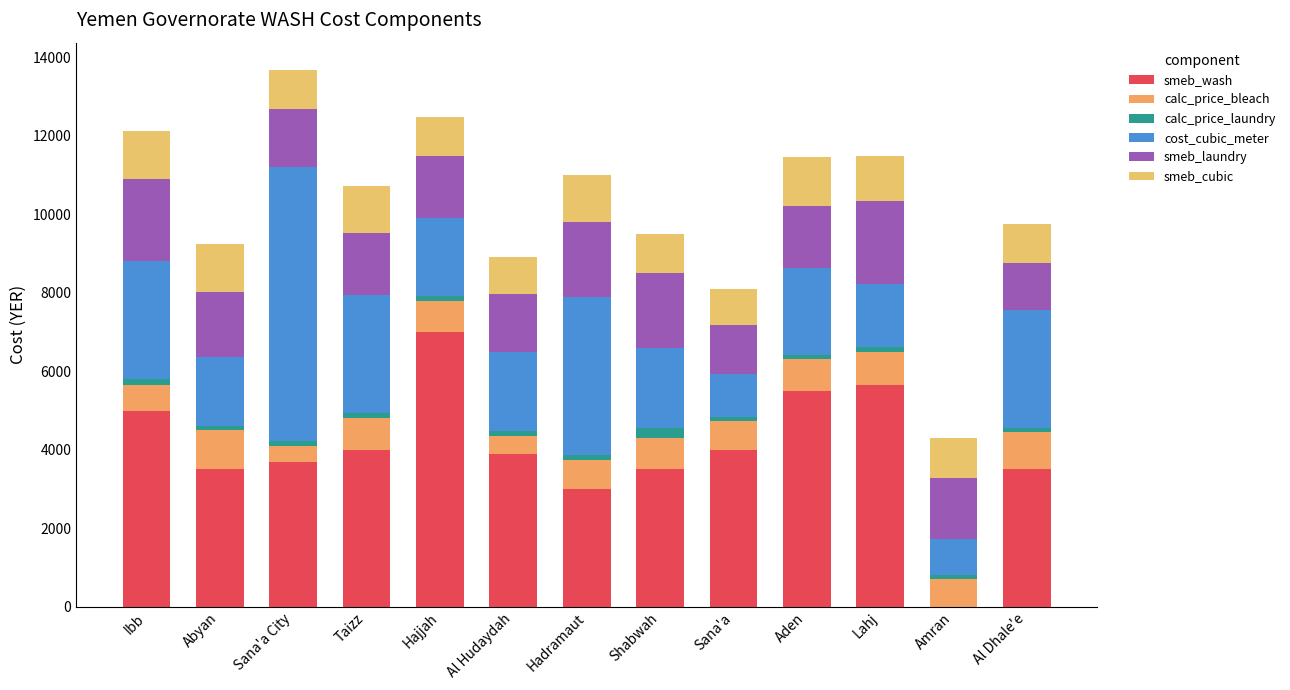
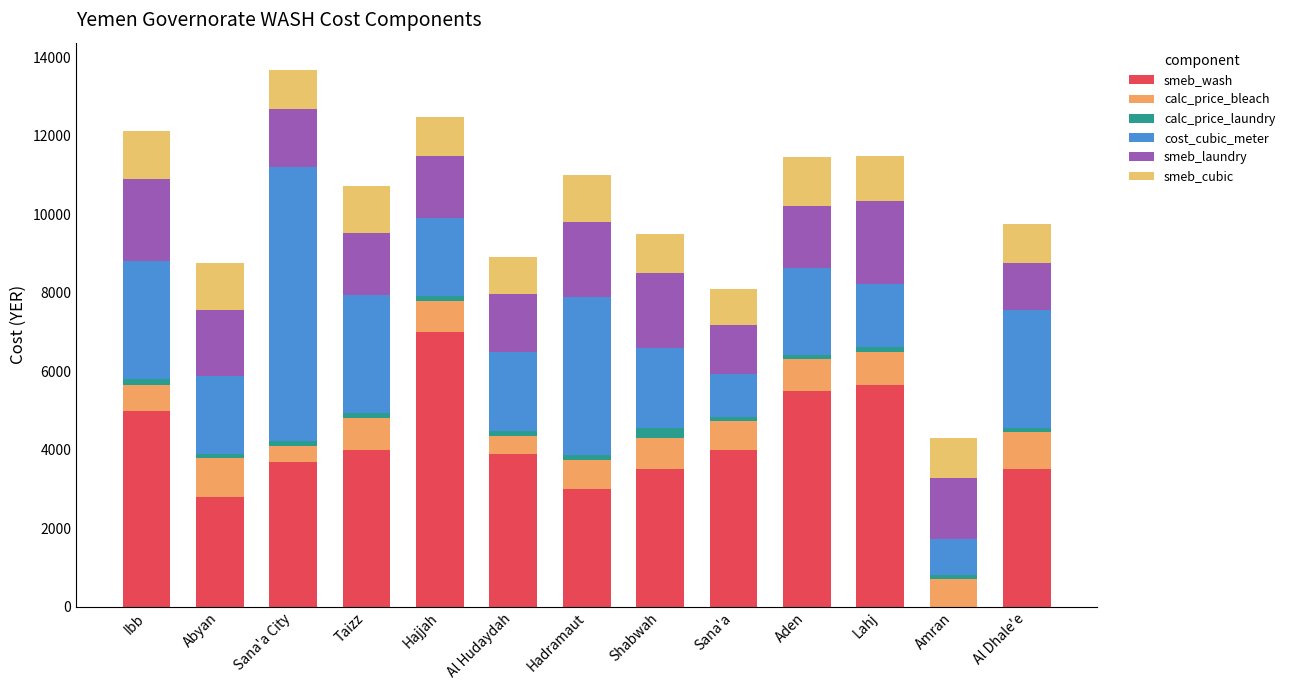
  {
    "smeb_wash": {
      "Ibb": 5000,
-     "Abyan": 3500,
+     "Abyan": 2800,
      "Sana'a City": 3700,
      "Taizz": 4000,
      "Hajjah": 7000,
      "Al Hudaydah": 3900,
      "Hadramaut": 3000,
      "Shabwah": 3500,
      "Sana'a": 4000,
      "Aden": 5500,
      "Lahj": 5700,
      "Amran": 0,
      "Al Dhale'e": 3500
    },
    "calc_price_laundry": {
      "Ibb": 200,
      "Abyan": 100,
      "Sana'a City": 100,
      "Taizz": 200,
      "Hajjah": 100,
      "Al Hudaydah": 100,
      "Hadramaut": 200,
      "Shabwah": 300,
      "Sana'a": 100,
      "Aden": 100,
      "Lahj": 100,
      "Amran": 100,
      "Al Dhale'e": 100
    },
    "cost_cubic_meter": {
      "Ibb": 3000,
-     "Abyan": 1800,
+     "Abyan": 2000,
      "Sana'a City": 7000,
      "Taizz": 3000,
      "Hajjah": 2000,
      "Al Hudaydah": 2000,
      "Hadramaut": 4000,
      "Shabwah": 2100,
      "Sana'a": 1100,
      "Aden": 2200,
      "Lahj": 1600,
      "Amran": 900,
      "Al Dhale'e": 3000
    },
    "smeb_laundry": {
      "Ibb": 2100,
      "Abyan": 1700,
      "Sana'a City": 1500,
      "Taizz": 1600,
      "Hajjah": 1600,
      "Al Hudaydah": 1500,
      "Hadramaut": 1900,
      "Shabwah": 1900,
      "Sana'a": 1300,
      "Aden": 1600,
      "Lahj": 2100,
      "Amran": 1600,
      "Al Dhale'e": 1200
    }
  }
